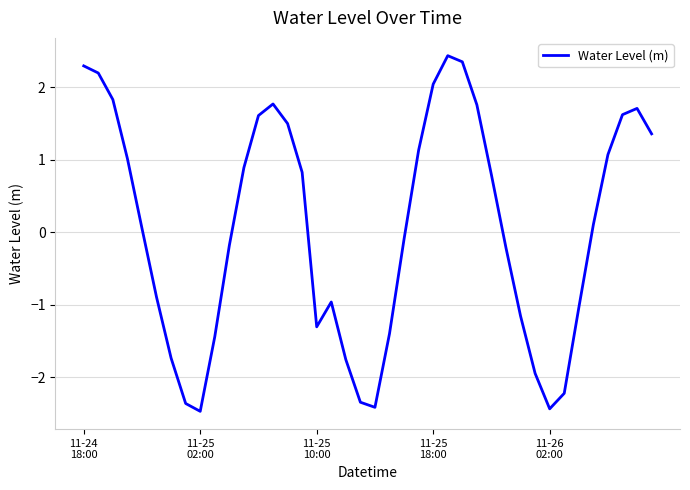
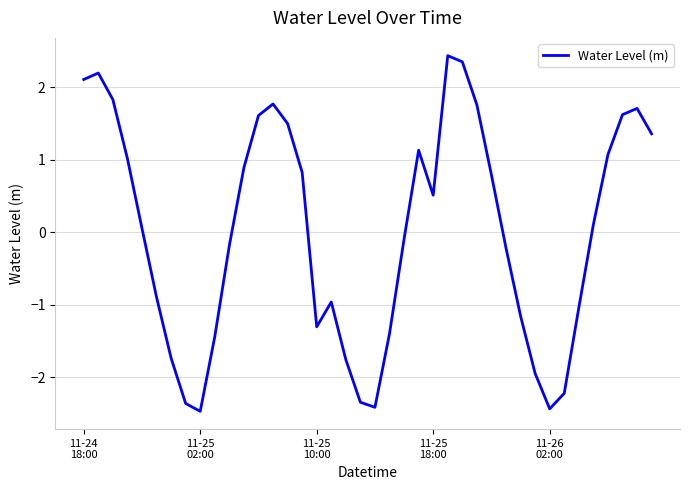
  {
-   "11-24 18:00": 2.3,
+   "11-24 18:00": 2.1,
    "11-25 02:00": -2.5,
    "11-25 10:00": -1.3,
-   "11-25 18:00": 2.0,
+   "11-25 18:00": 0.5,
    "11-26 02:00": -2.4
  }
